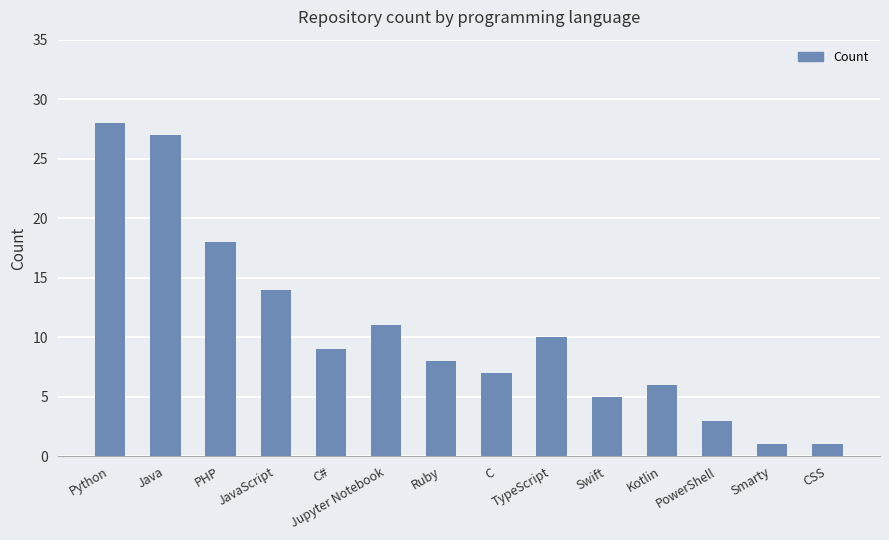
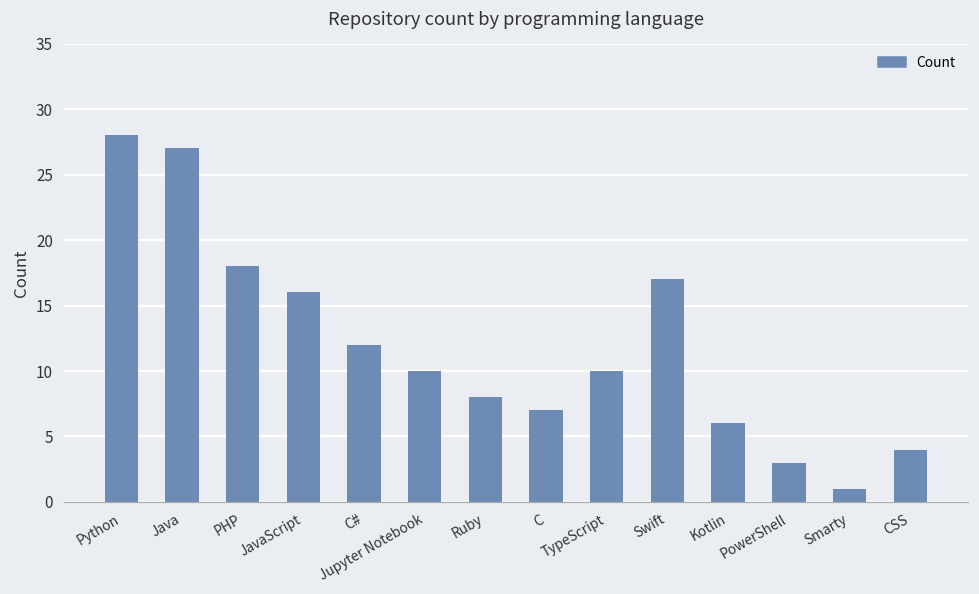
  {
    "Python": 28,
    "Java": 27,
    "PHP": 18,
-   "JavaScript": 14,
-   "C#": 9,
-   "Jupyter Notebook": 11,
+   "JavaScript": 16,
+   "C#": 12,
+   "Jupyter Notebook": 10,
    "Ruby": 8,
    "C": 7,
    "TypeScript": 10,
-   "Swift": 5,
+   "Swift": 17,
    "Kotlin": 6,
    "PowerShell": 3,
    "Smarty": 1,
-   "CSS": 1
+   "CSS": 4
  }
